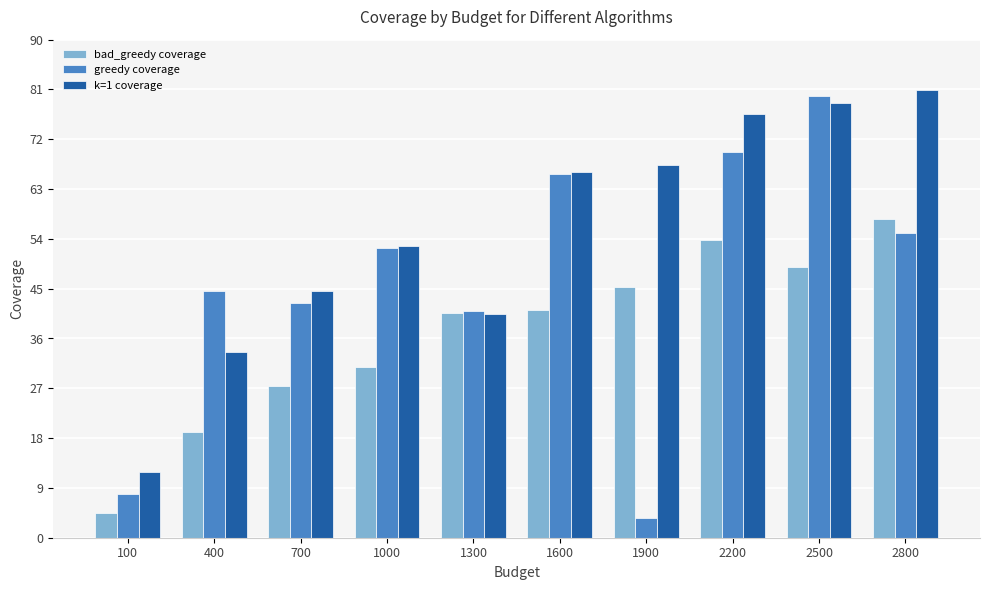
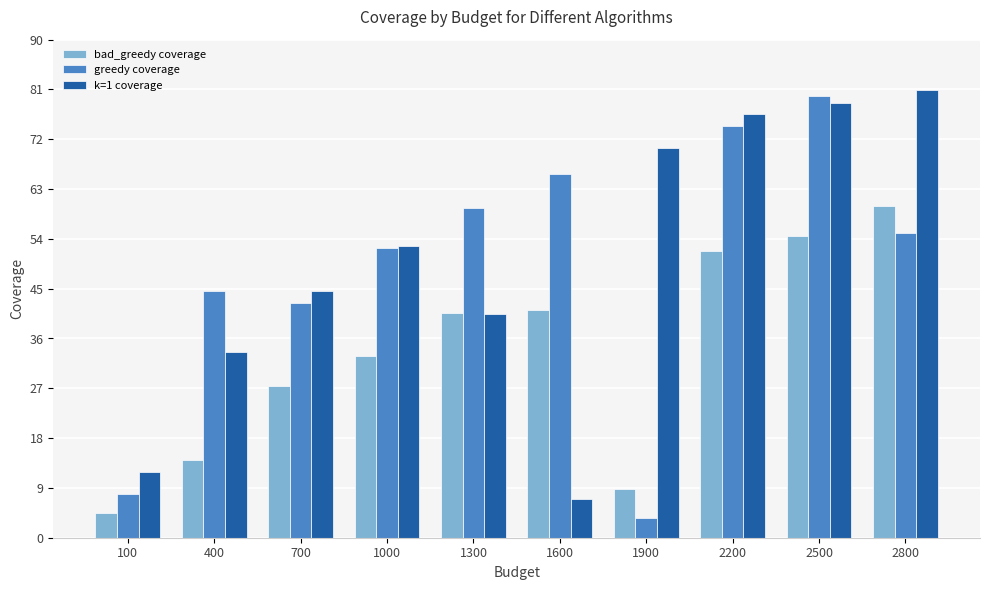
  {
    "bad_greedy coverage": {
      "100": 4,
-     "400": 19,
+     "400": 14,
      "700": 27,
-     "1000": 31,
+     "1000": 33,
      "1300": 41,
      "1600": 41,
-     "1900": 45,
-     "2200": 54,
-     "2500": 49,
-     "2800": 58
+     "1900": 9,
+     "2200": 52,
+     "2500": 55,
+     "2800": 60
    },
    "greedy coverage": {
      "100": 8,
      "400": 45,
      "700": 42,
      "1000": 52,
-     "1300": 41,
+     "1300": 60,
      "1600": 66,
      "1900": 4,
-     "2200": 70,
+     "2200": 74,
      "2500": 80,
      "2800": 55
    },
    "k=1 coverage": {
      "100": 12,
      "400": 34,
      "700": 45,
      "1000": 53,
      "1300": 40,
-     "1600": 66,
-     "1900": 67,
+     "1600": 7,
+     "1900": 71,
      "2200": 76,
      "2500": 79,
      "2800": 81
    }
  }
